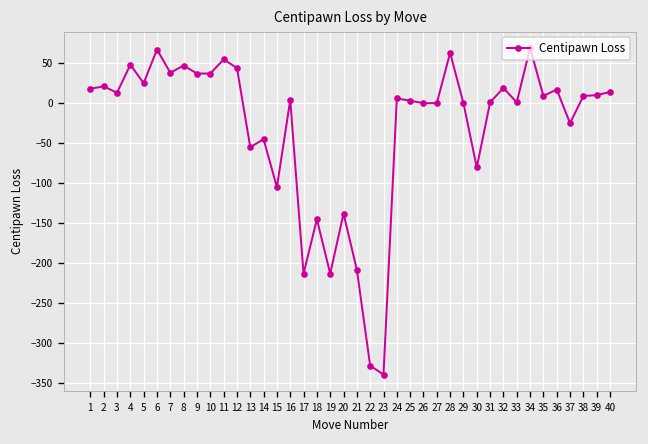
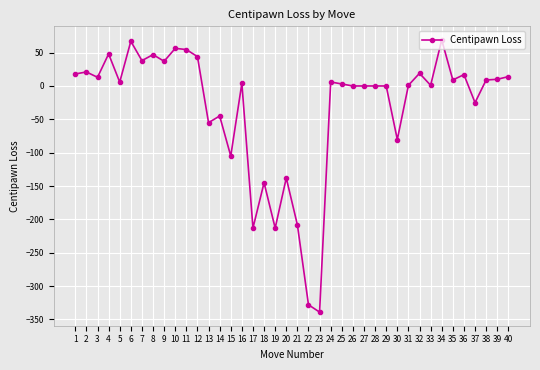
  {
    "1": 20,
    "2": 20,
    "3": 10,
    "4": 50,
-   "5": 30,
+   "5": 10,
    "6": 70,
    "7": 40,
    "8": 50,
    "9": 40,
-   "10": 40,
+   "10": 60,
    "11": 50,
    "12": 40,
    "13": -60,
    "14": -50,
    "15": -110,
    "16": 0,
    "17": -210,
    "18": -150,
    "19": -210,
    "20": -140,
    "21": -210,
    "22": -330,
    "23": -340,
    "24": 10,
    "25": 0,
    "26": 0,
    "27": 0,
-   "28": 60,
+   "28": 0,
    "29": 0,
    "30": -80,
    "31": 0,
    "32": 20,
    "33": 0,
    "35": 10,
    "36": 20,
    "37": -30,
    "38": 10,
    "39": 10,
    "40": 10
  }
